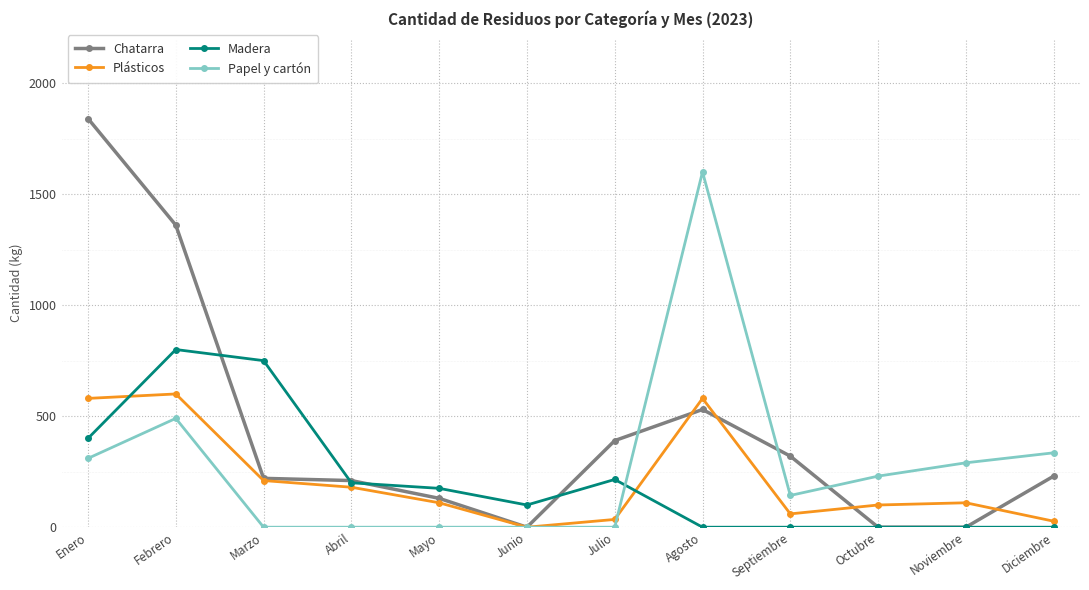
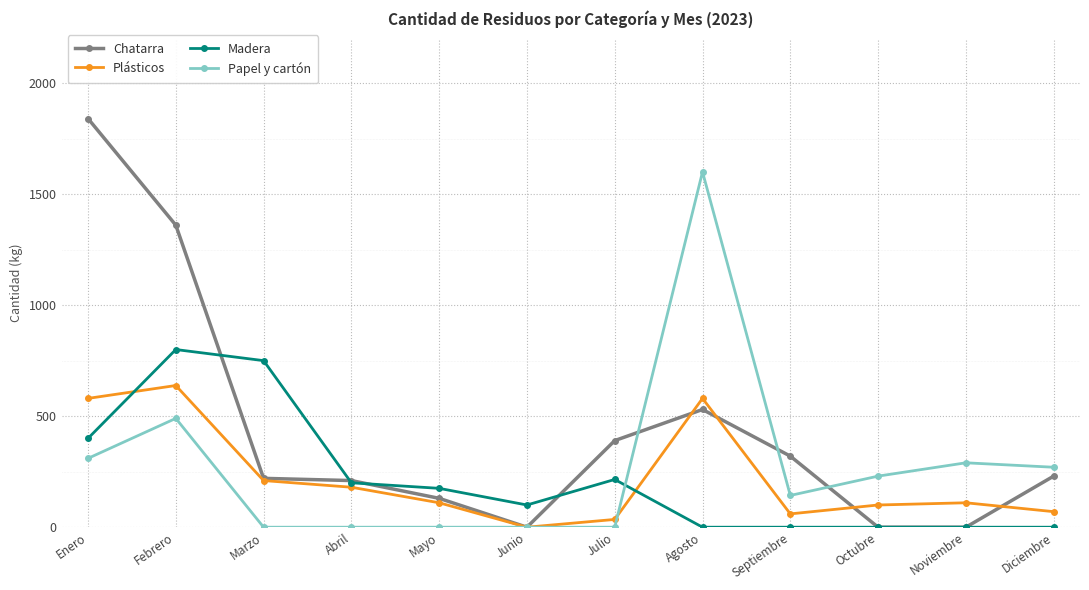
  {
    "Chatarra": {
      "Enero": 1840,
      "Febrero": 1360,
      "Mayo": 130,
      "Julio": 390,
      "Agosto": 530,
      "Septiembre": 320,
      "Diciembre": 230
    },
    "Plásticos": {
      "Enero": 580,
-     "Febrero": 600,
+     "Febrero": 640,
      "Abril": 180,
      "Mayo": 110,
      "Julio": 40,
      "Agosto": 580,
      "Septiembre": 60,
      "Octubre": 100,
      "Noviembre": 110,
-     "Diciembre": 30
+     "Diciembre": 70
    },
    "Madera": {
      "Enero": 400,
      "Febrero": 800,
      "Marzo": 750,
      "Mayo": 180,
      "Junio": 100,
      "Julio": 220,
      "Agosto": 0,
      "Septiembre": 0,
      "Diciembre": 0
    },
    "Papel y cartón": {
      "Enero": 310,
      "Febrero": 490,
      "Marzo": 0,
      "Abril": 0,
      "Mayo": 0,
      "Julio": 0,
      "Agosto": 1600,
      "Septiembre": 140,
      "Octubre": 230,
      "Noviembre": 290,
-     "Diciembre": 340
+     "Diciembre": 270
    }
  }
